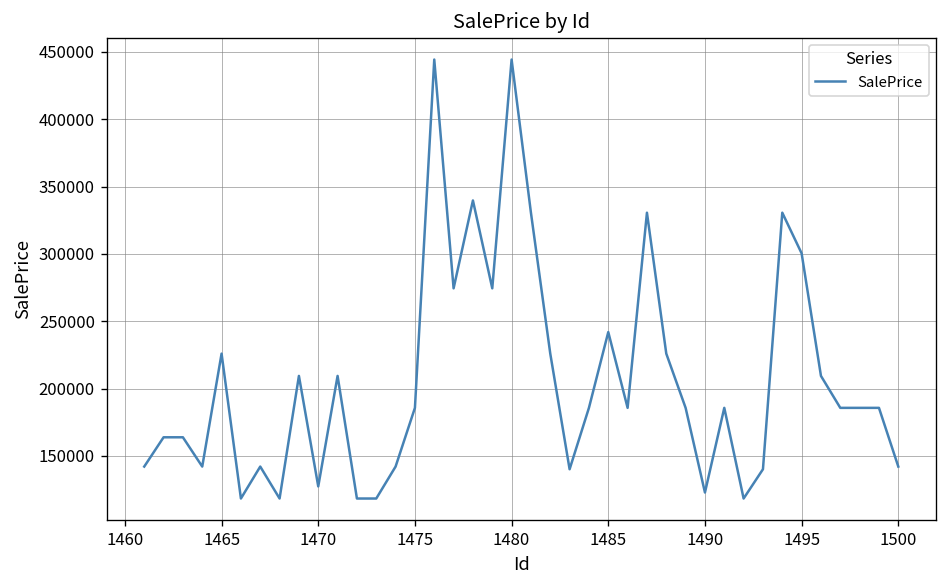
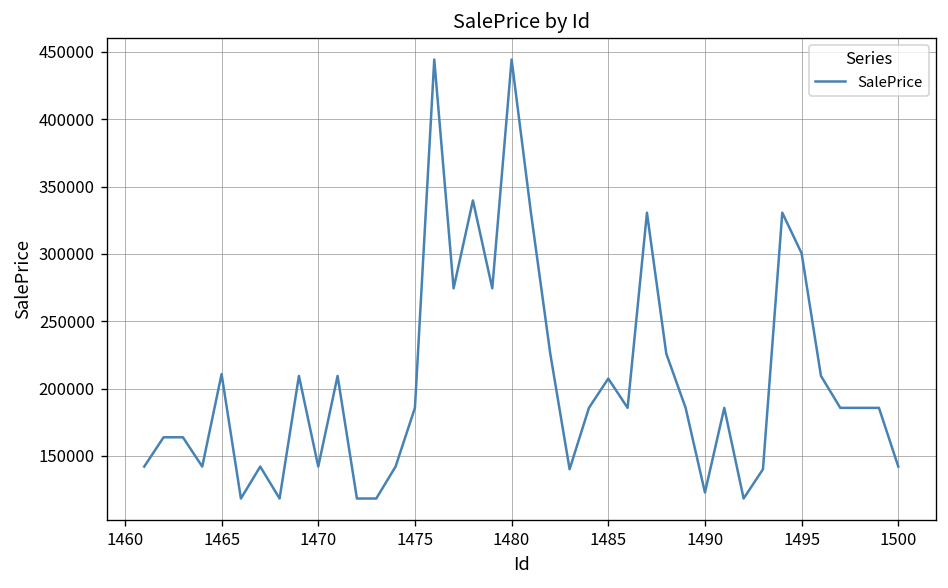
  {
-   "1465": 226000,
-   "1470": 127000,
+   "1465": 211000,
+   "1470": 142000,
    "1475": 186000,
    "1480": 444000,
-   "1485": 242000,
+   "1485": 207000,
    "1490": 123000,
    "1495": 300000,
    "1500": 142000
  }
